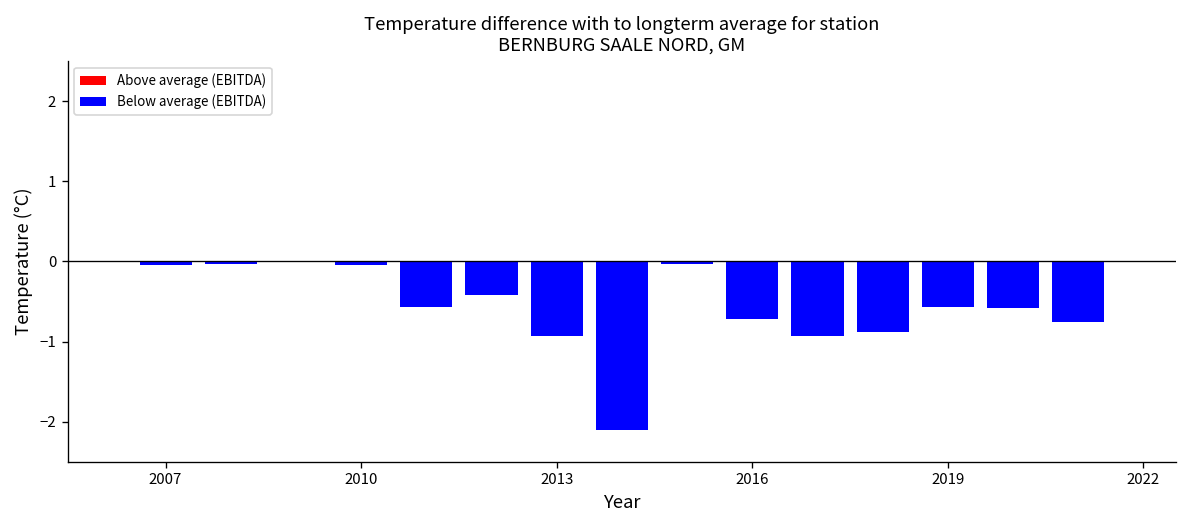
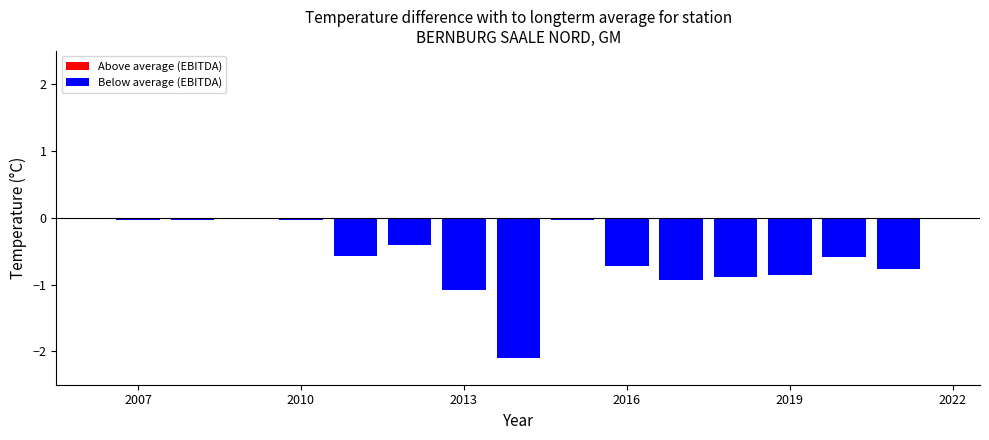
  {
    "Above average (EBITDA)": {
      "2007": 0.0,
      "2010": 0.0,
      "2013": 0.0,
      "2016": 0.0,
      "2019": 0.0
    },
    "Below average (EBITDA)": {
      "2007": 0.0,
      "2010": 0.0,
-     "2013": -0.9,
+     "2013": -1.1,
      "2016": -0.7,
-     "2019": -0.6
+     "2019": -0.9
    }
  }
